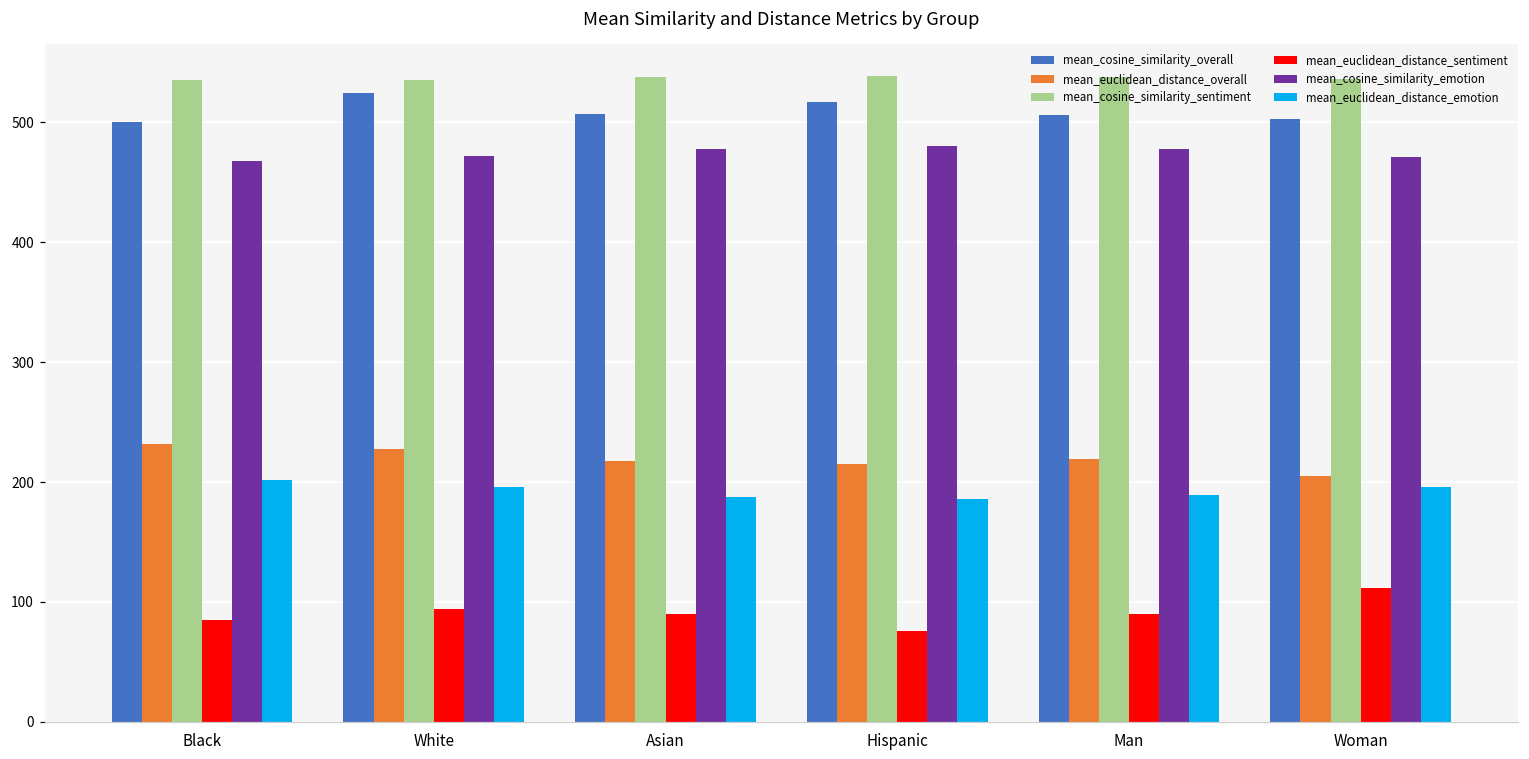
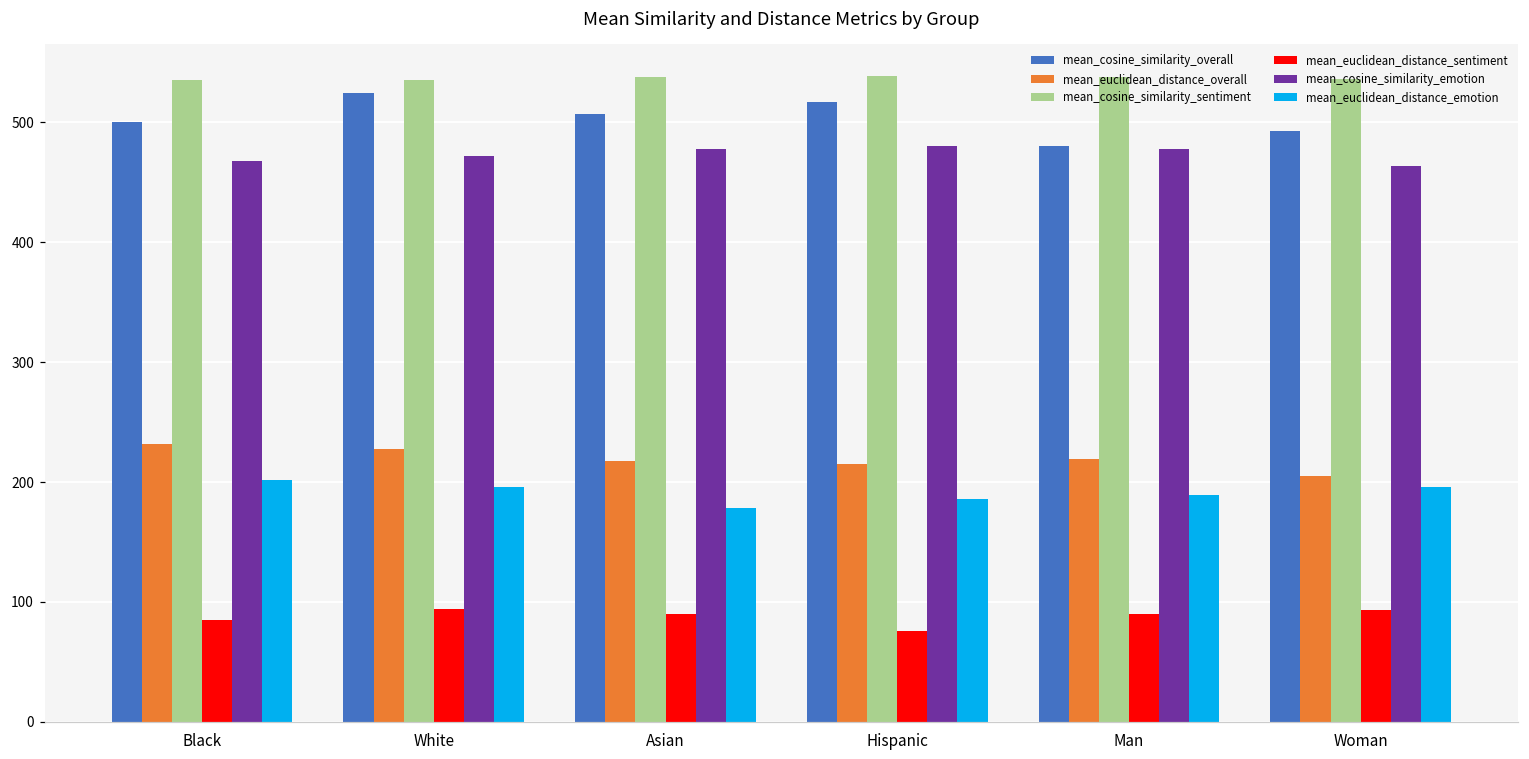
  {
    "mean_cosine_similarity_overall": {
      "Black": 500,
      "White": 525,
      "Asian": 507,
      "Hispanic": 517,
-     "Man": 506,
-     "Woman": 503
+     "Man": 480,
+     "Woman": 493
    },
    "mean_euclidean_distance_overall": {
      "Black": 232,
      "White": 228,
      "Asian": 218,
      "Hispanic": 215,
      "Man": 219,
      "Woman": 205
    },
    "mean_cosine_similarity_sentiment": {
      "Black": 535,
      "White": 535,
      "Asian": 538,
      "Hispanic": 539,
      "Man": 537,
      "Woman": 536
    },
    "mean_euclidean_distance_sentiment": {
      "Black": 85,
      "White": 94,
      "Asian": 90,
      "Hispanic": 76,
      "Man": 90,
-     "Woman": 111
+     "Woman": 94
    },
    "mean_cosine_similarity_emotion": {
      "Black": 468,
      "White": 472,
      "Asian": 478,
      "Hispanic": 480,
      "Man": 477,
-     "Woman": 471
+     "Woman": 464
    },
    "mean_euclidean_distance_emotion": {
      "Black": 202,
      "White": 196,
-     "Asian": 187,
+     "Asian": 179,
      "Hispanic": 186,
      "Man": 189,
      "Woman": 196
    }
  }
